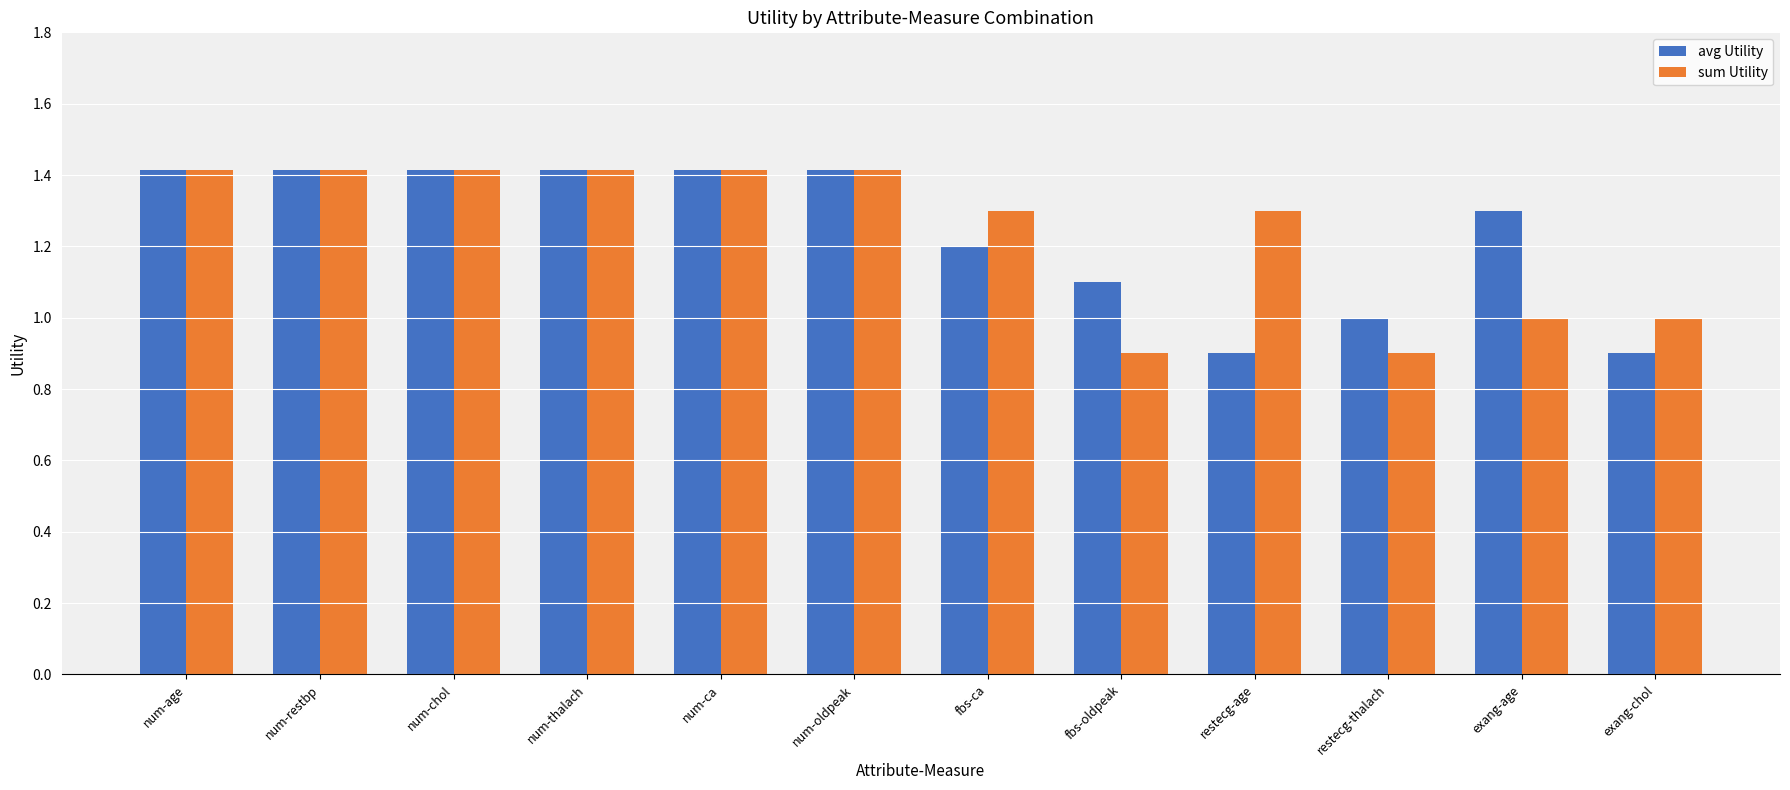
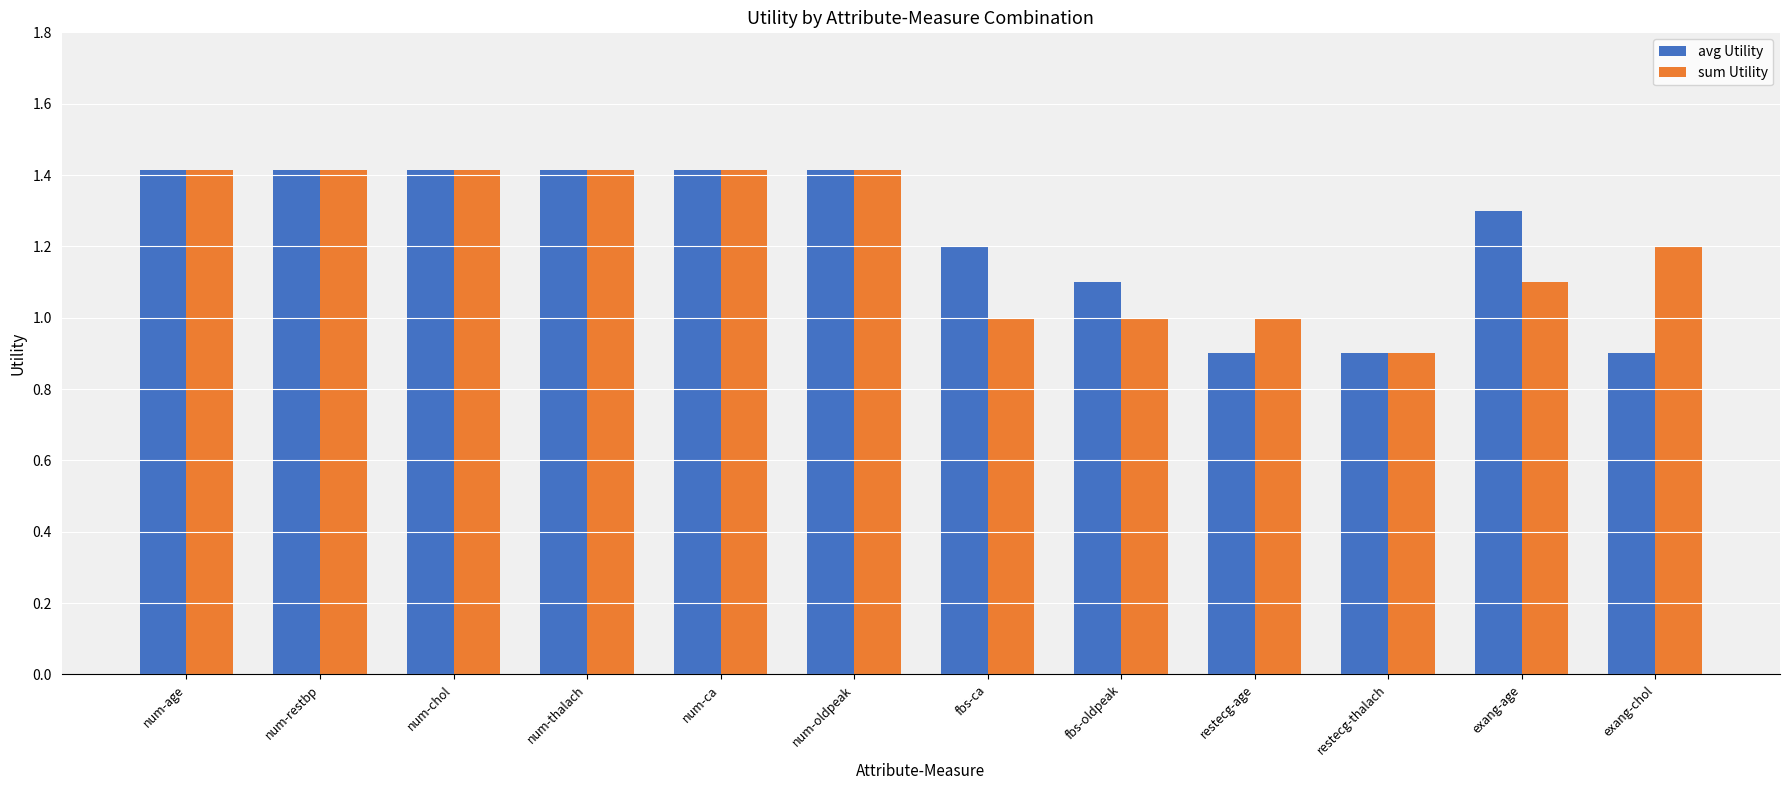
  {
    "avg Utility": {
      "num-age": 1.41,
      "num-restbp": 1.41,
      "num-chol": 1.41,
      "num-thalach": 1.41,
      "num-ca": 1.41,
      "num-oldpeak": 1.41,
      "fbs-ca": 1.2,
      "fbs-oldpeak": 1.1,
      "restecg-age": 0.9,
-     "restecg-thalach": 1.0,
+     "restecg-thalach": 0.9,
      "exang-age": 1.3,
      "exang-chol": 0.9
    },
    "sum Utility": {
      "num-age": 1.41,
      "num-restbp": 1.41,
      "num-chol": 1.41,
      "num-thalach": 1.41,
      "num-ca": 1.41,
      "num-oldpeak": 1.41,
-     "fbs-ca": 1.3,
-     "fbs-oldpeak": 0.9,
-     "restecg-age": 1.3,
+     "fbs-ca": 1.0,
+     "fbs-oldpeak": 1.0,
+     "restecg-age": 1.0,
      "restecg-thalach": 0.9,
-     "exang-age": 1.0,
-     "exang-chol": 1.0
+     "exang-age": 1.1,
+     "exang-chol": 1.2
    }
  }
